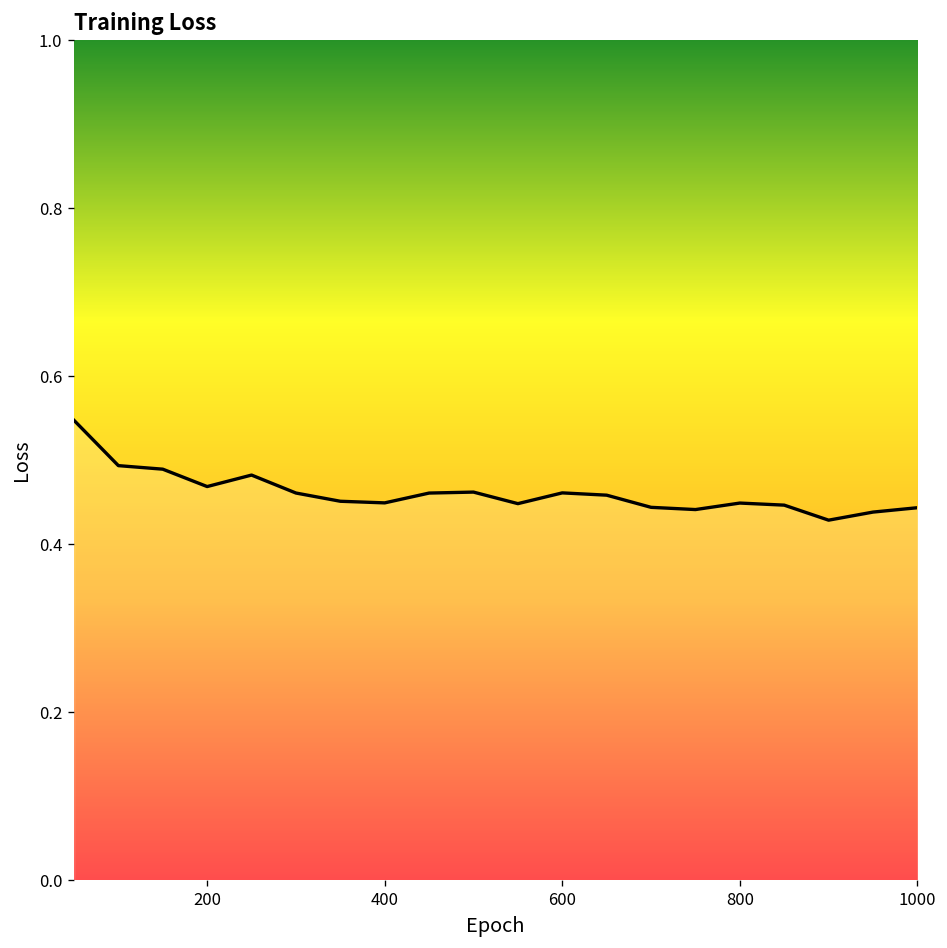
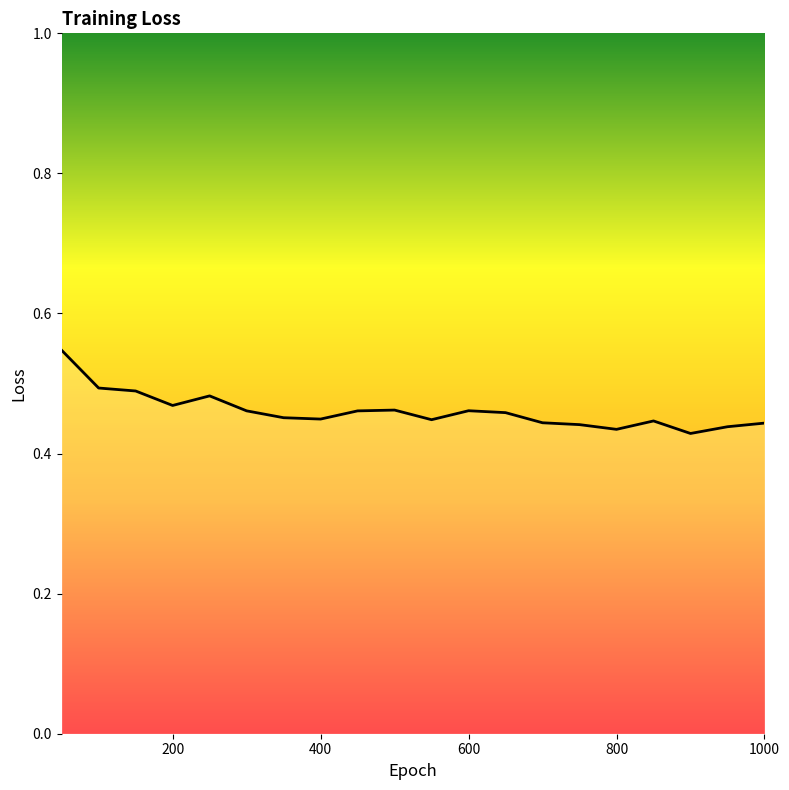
  {
    "200": 0.47,
    "400": 0.45,
    "600": 0.46,
-   "800": 0.45,
+   "800": 0.43,
    "1000": 0.44
  }
